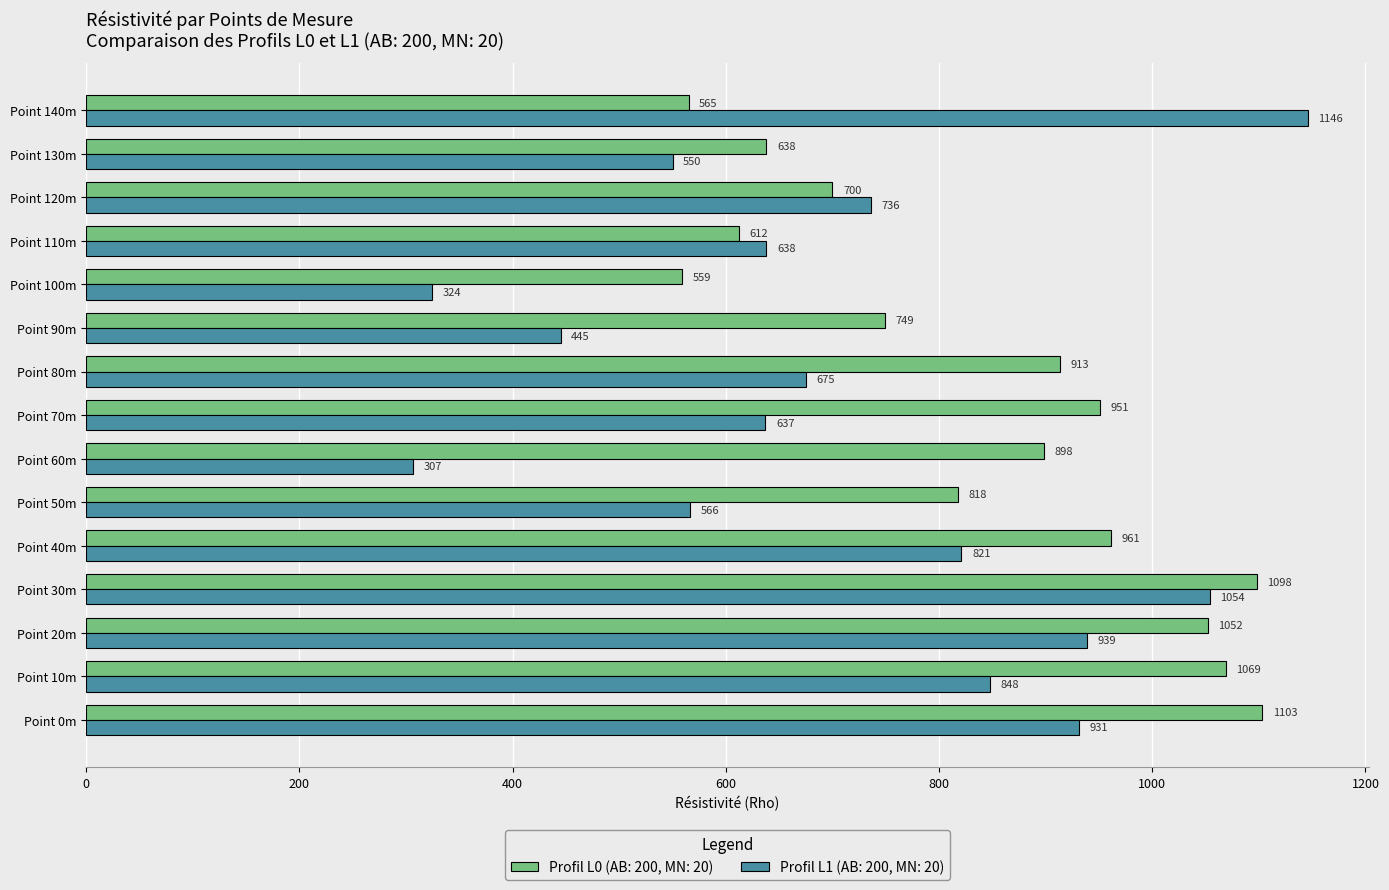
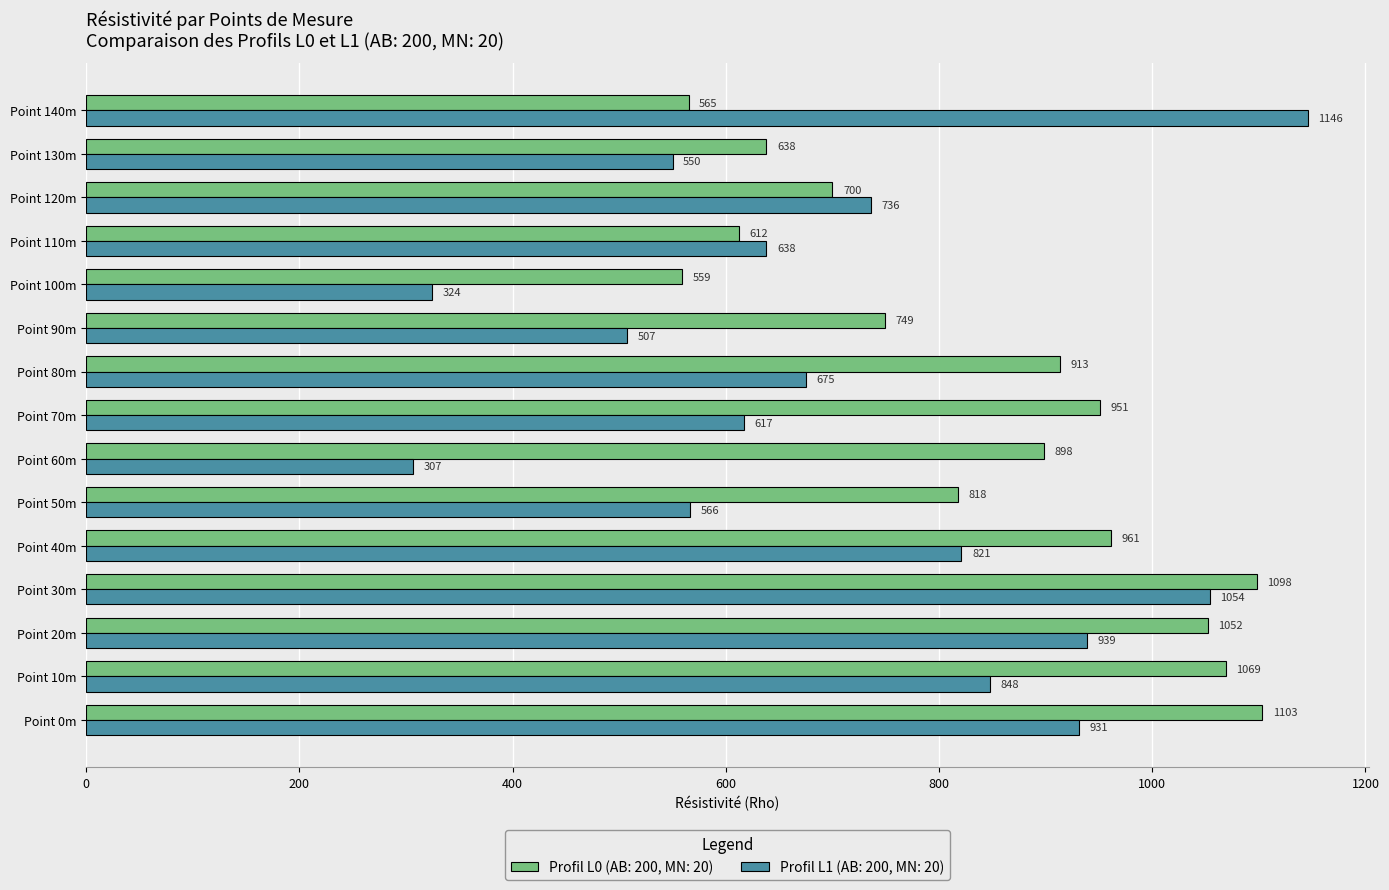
  {
    "Profil L0 (AB: 200, MN: 20)": {
      "Point 140m": 565,
      "Point 130m": 638,
      "Point 120m": 700,
      "Point 110m": 612,
      "Point 100m": 559,
      "Point 90m": 749,
      "Point 80m": 913,
      "Point 70m": 951,
      "Point 60m": 898,
      "Point 50m": 818,
      "Point 40m": 961,
      "Point 30m": 1098,
      "Point 20m": 1052,
      "Point 10m": 1069,
      "Point 0m": 1103
    },
    "Profil L1 (AB: 200, MN: 20)": {
      "Point 140m": 1146,
      "Point 130m": 550,
      "Point 120m": 736,
      "Point 110m": 638,
      "Point 100m": 324,
-     "Point 90m": 445,
+     "Point 90m": 507,
      "Point 80m": 675,
-     "Point 70m": 637,
+     "Point 70m": 617,
      "Point 60m": 307,
      "Point 50m": 566,
      "Point 40m": 821,
      "Point 30m": 1054,
      "Point 20m": 939,
      "Point 10m": 848,
      "Point 0m": 931
    }
  }
